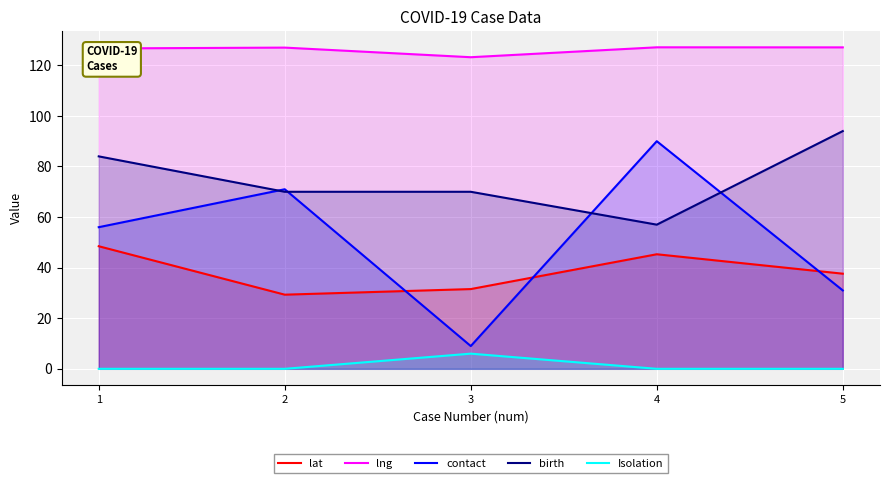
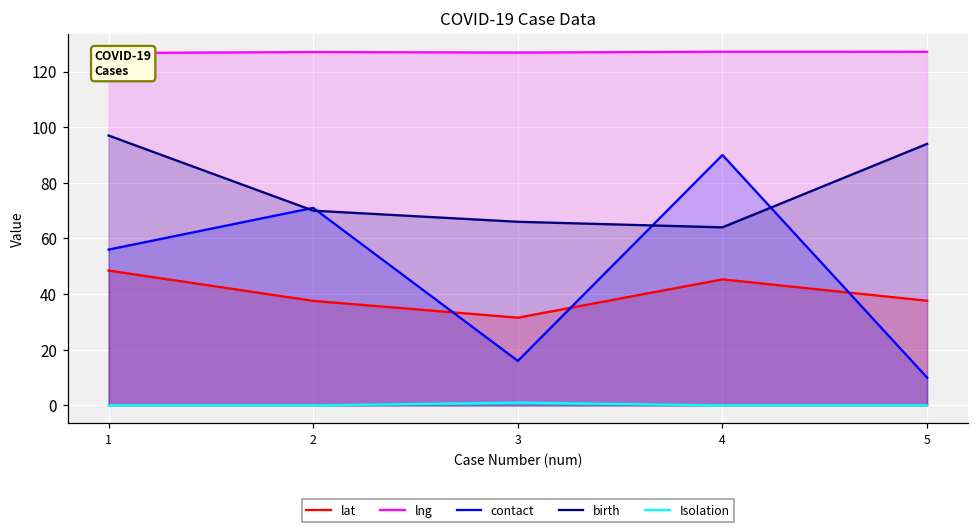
  {
    "lat": {
      "1": 48,
-     "2": 29,
+     "2": 38,
      "3": 32,
      "4": 45,
      "5": 38
    },
    "lng": {
      "2": 127,
-     "3": 123,
+     "3": 127,
      "4": 127,
      "5": 127
    },
    "contact": {
      "1": 56,
-     "3": 9,
+     "3": 16,
      "4": 90,
-     "5": 31
+     "5": 10
    },
    "birth": {
-     "1": 84,
-     "3": 70,
-     "4": 57,
+     "1": 97,
+     "3": 66,
+     "4": 64,
      "5": 94
    },
    "Isolation": {
      "1": 0,
      "2": 0,
-     "3": 6,
+     "3": 1,
      "4": 0,
      "5": 0
    }
  }
